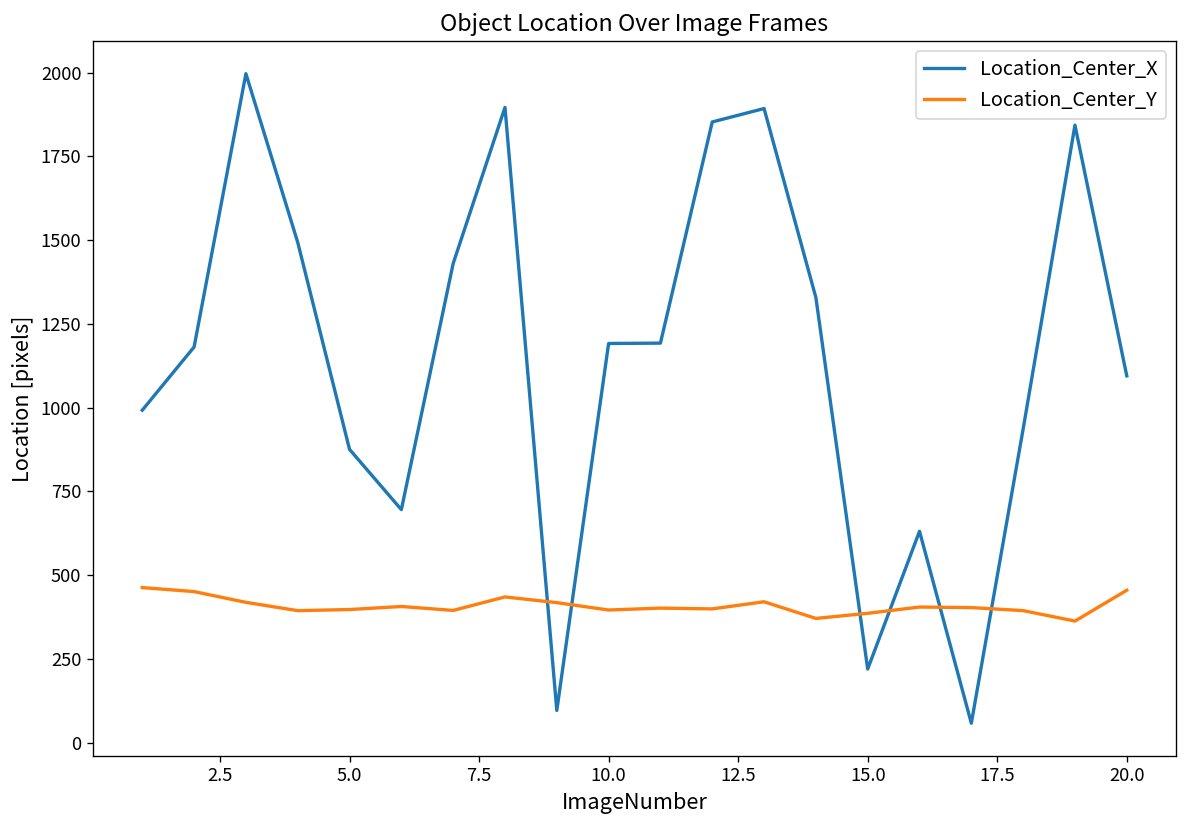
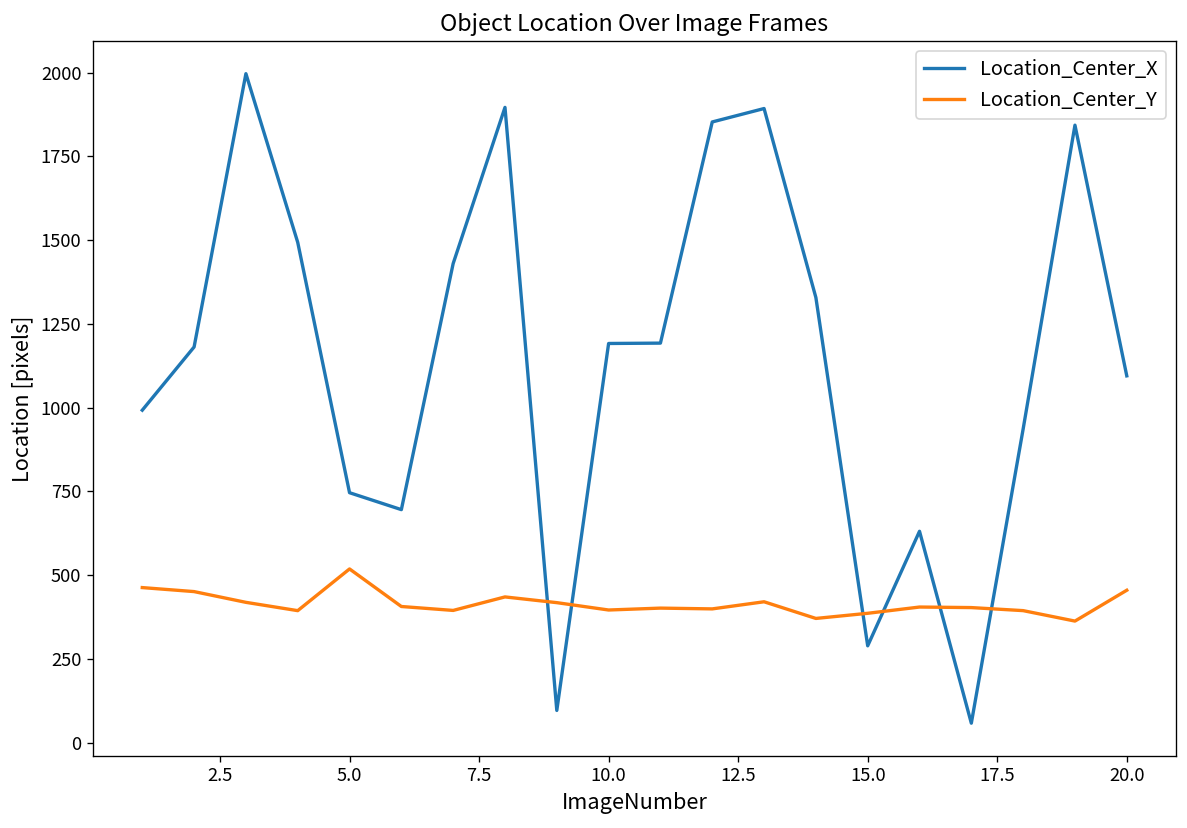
  {
    "Location_Center_X": {
-     "5.0": 880,
+     "5.0": 750,
      "10.0": 1190,
-     "15.0": 220,
+     "15.0": 290,
      "20.0": 1090
    },
    "Location_Center_Y": {
-     "5.0": 400,
+     "5.0": 520,
      "10.0": 400,
      "15.0": 390,
      "20.0": 450
    }
  }
